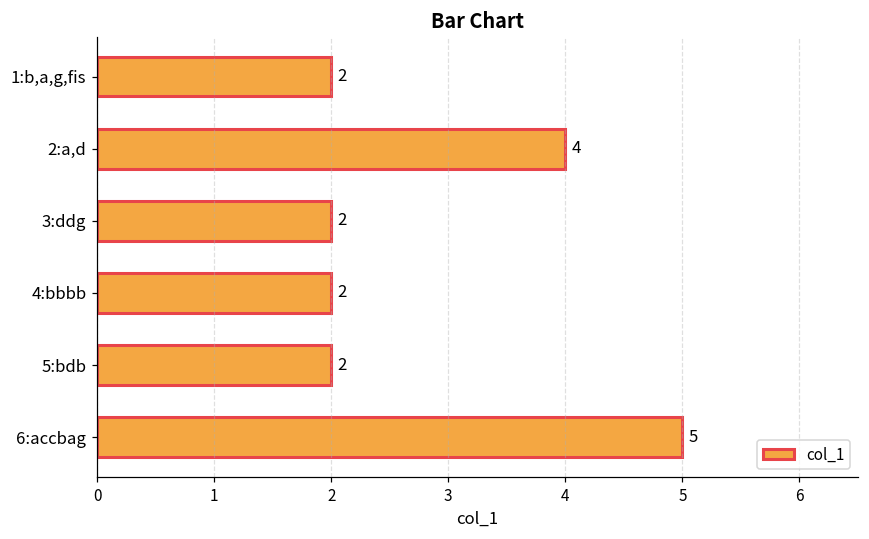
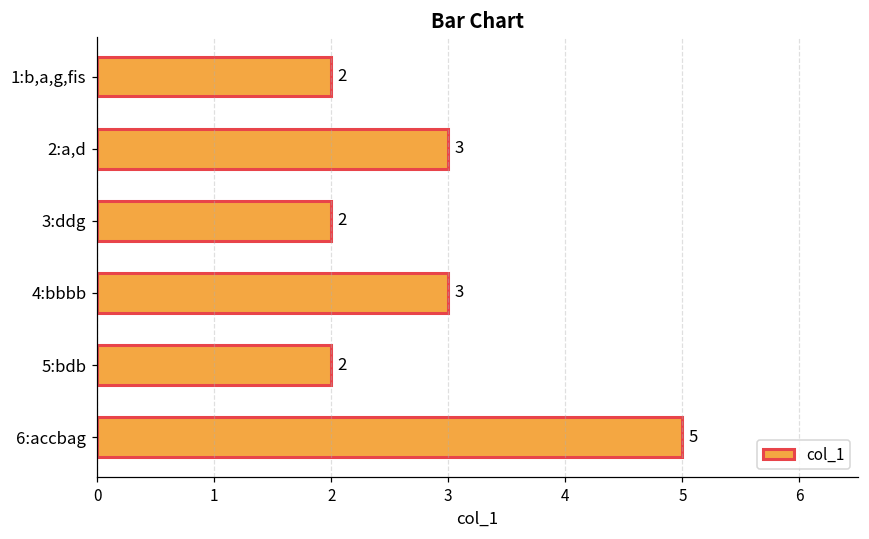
  {
    "1:b,a,g,fis": 2,
-   "2:a,d": 4,
+   "2:a,d": 3,
    "3:ddg": 2,
-   "4:bbbb": 2,
+   "4:bbbb": 3,
    "5:bdb": 2,
    "6:accbag": 5
  }
